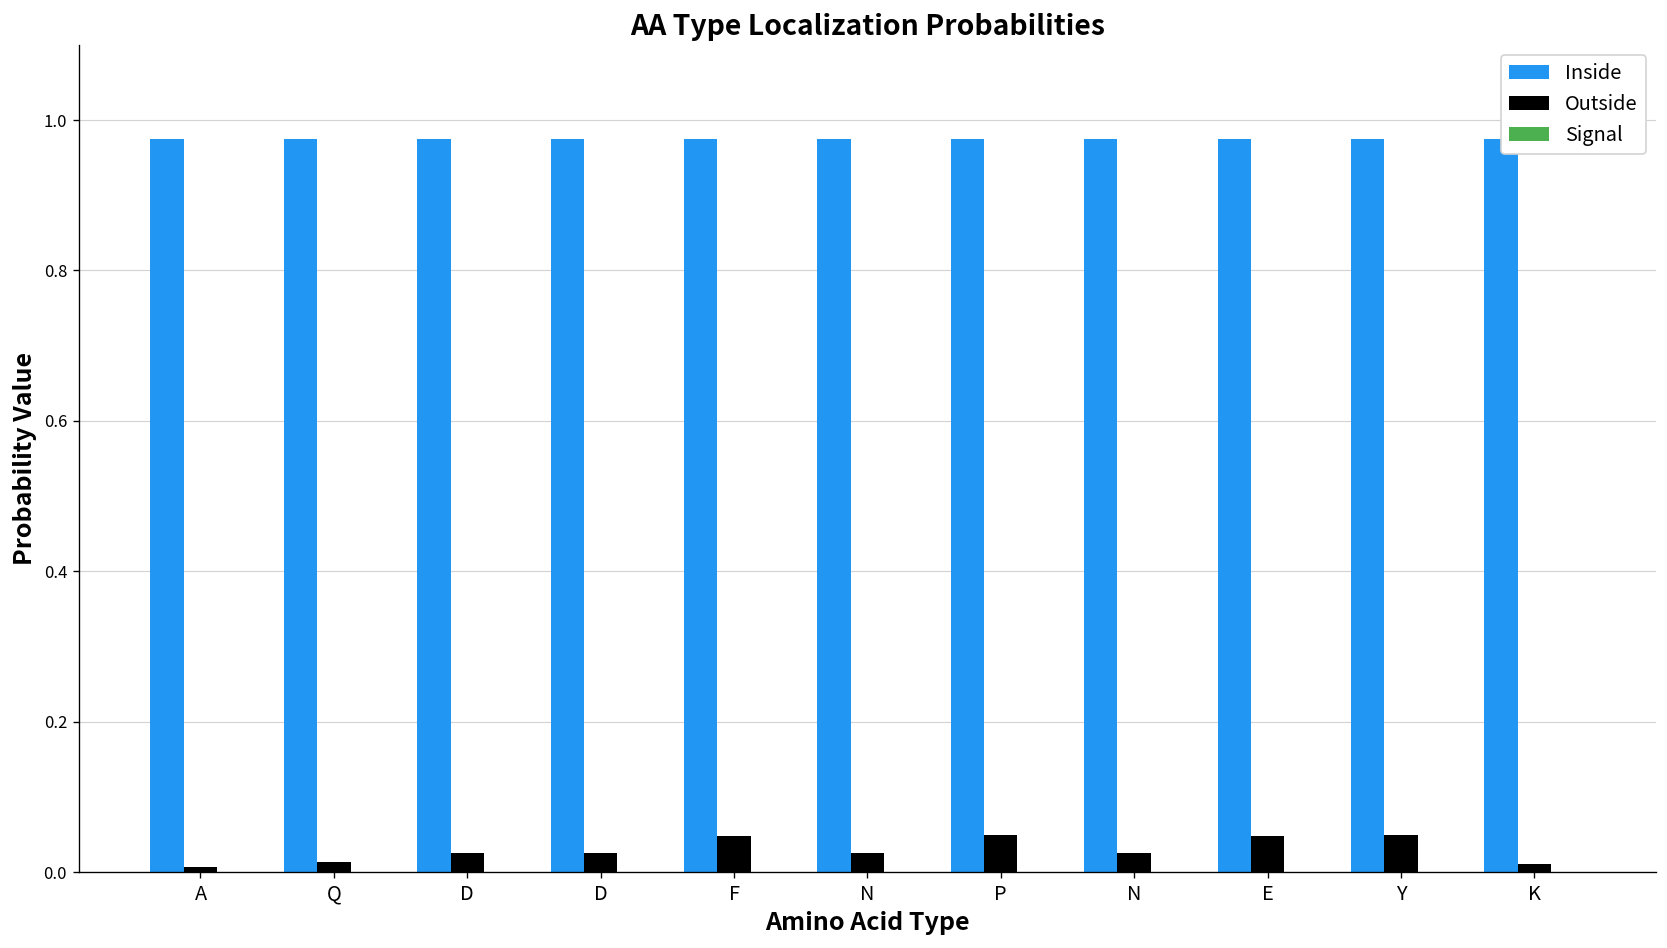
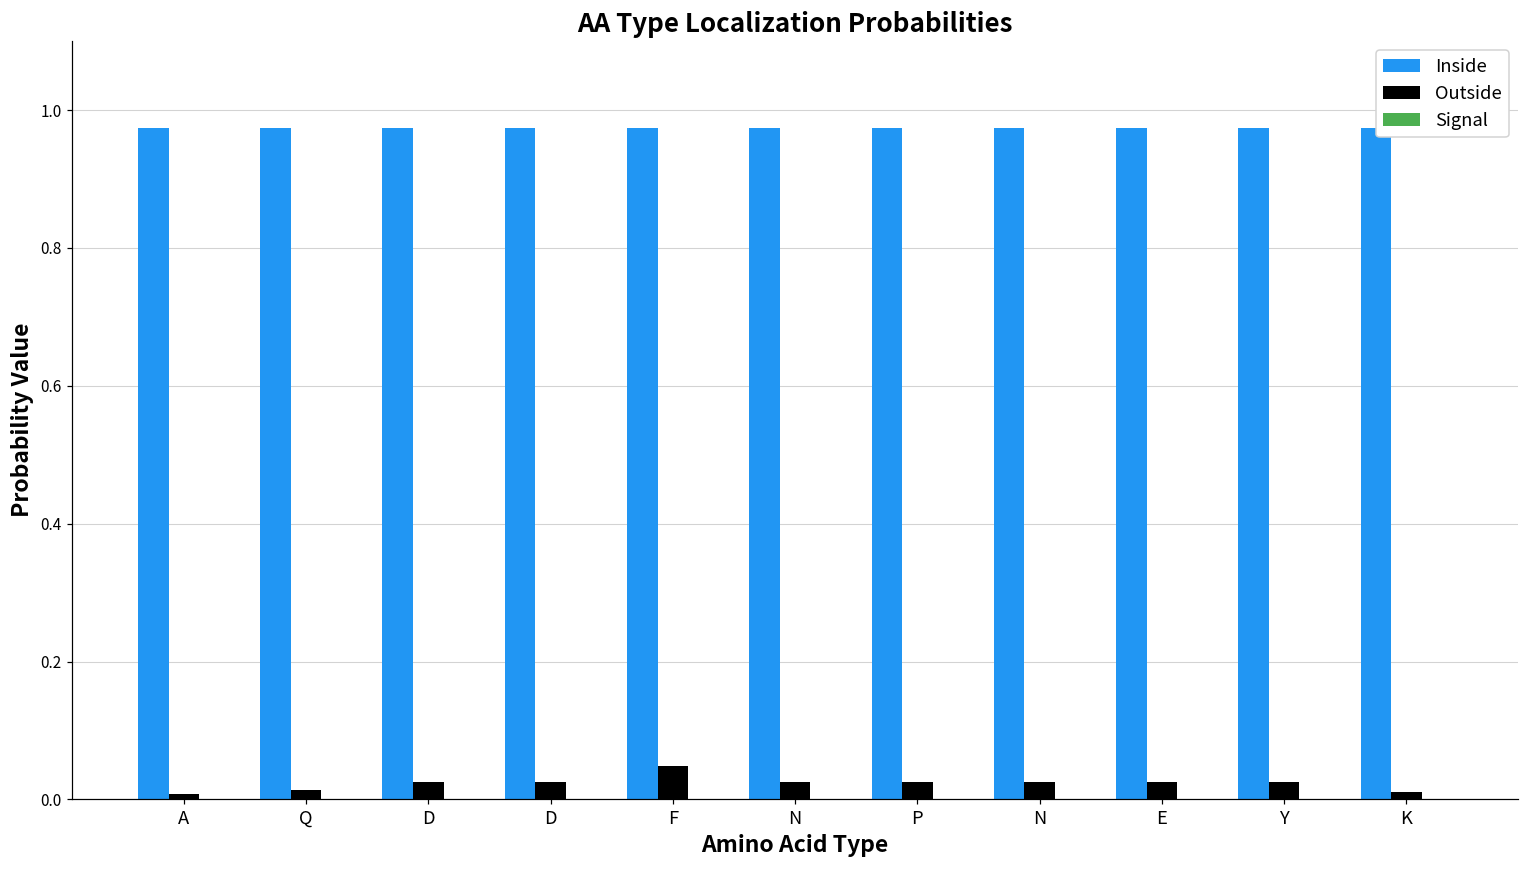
  {
    "Inside": {
      "A": 0.97,
      "Q": 0.97,
      "F": 0.97,
      "P": 0.97,
      "E": 0.97,
      "Y": 0.97,
      "K": 0.97
    },
    "Outside": {
      "A": 0.01,
      "Q": 0.01,
      "F": 0.05,
-     "P": 0.05,
-     "E": 0.05,
-     "Y": 0.05,
+     "P": 0.03,
+     "E": 0.03,
+     "Y": 0.03,
      "K": 0.01
    },
    "Signal": {
      "K": 0.00
    }
  }
